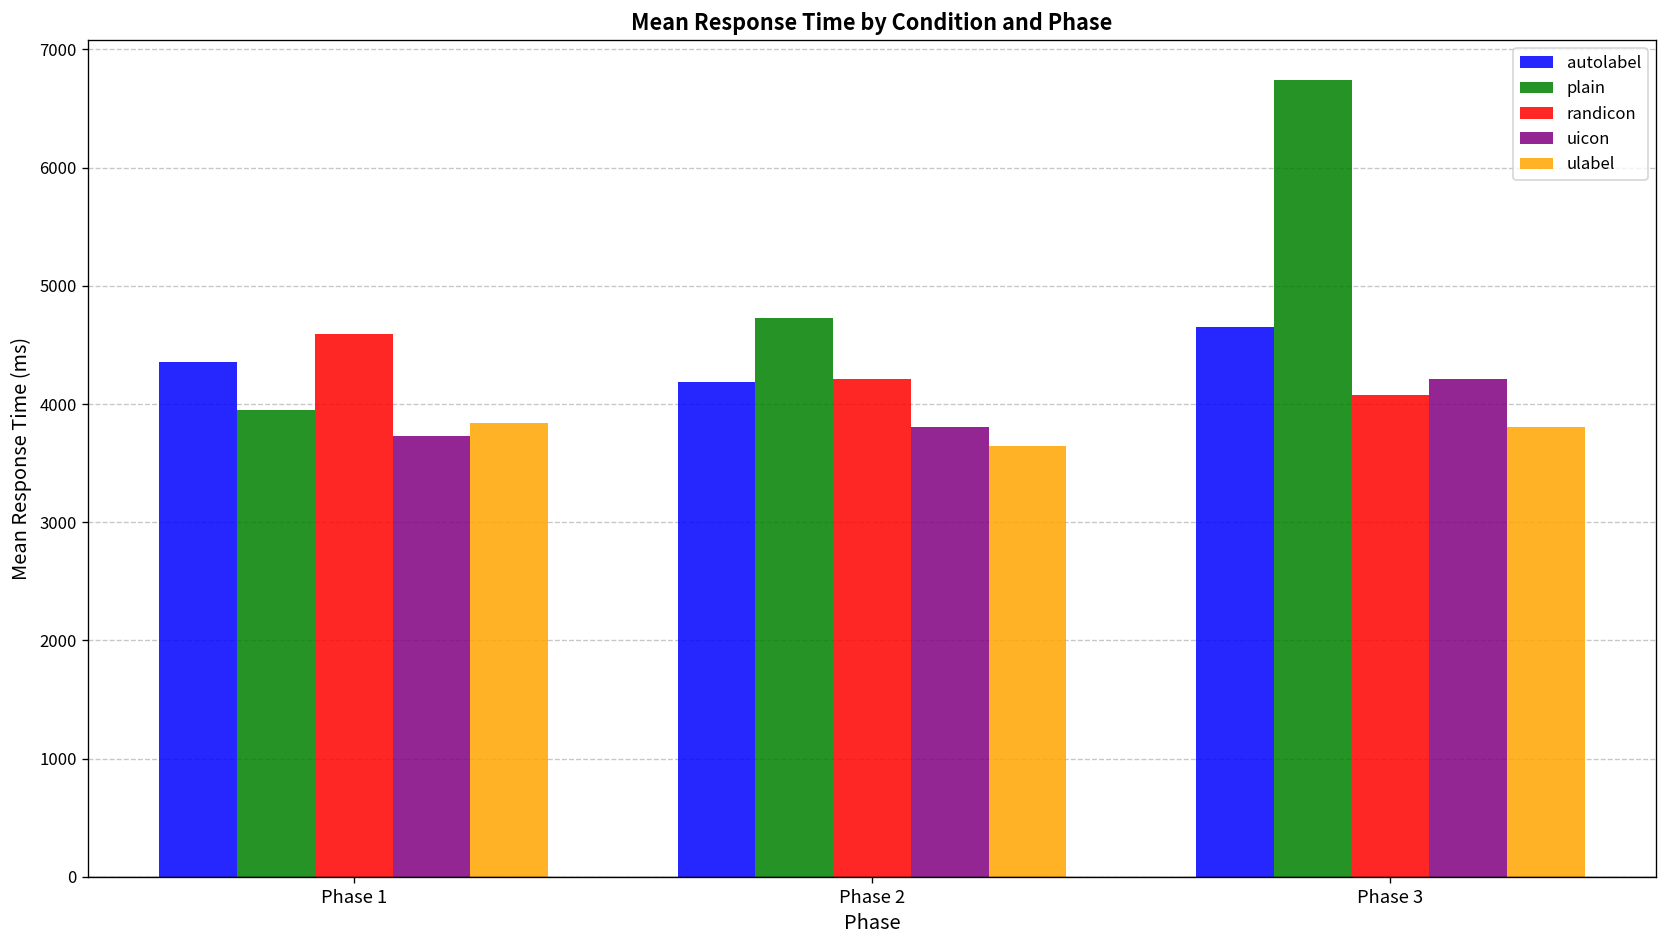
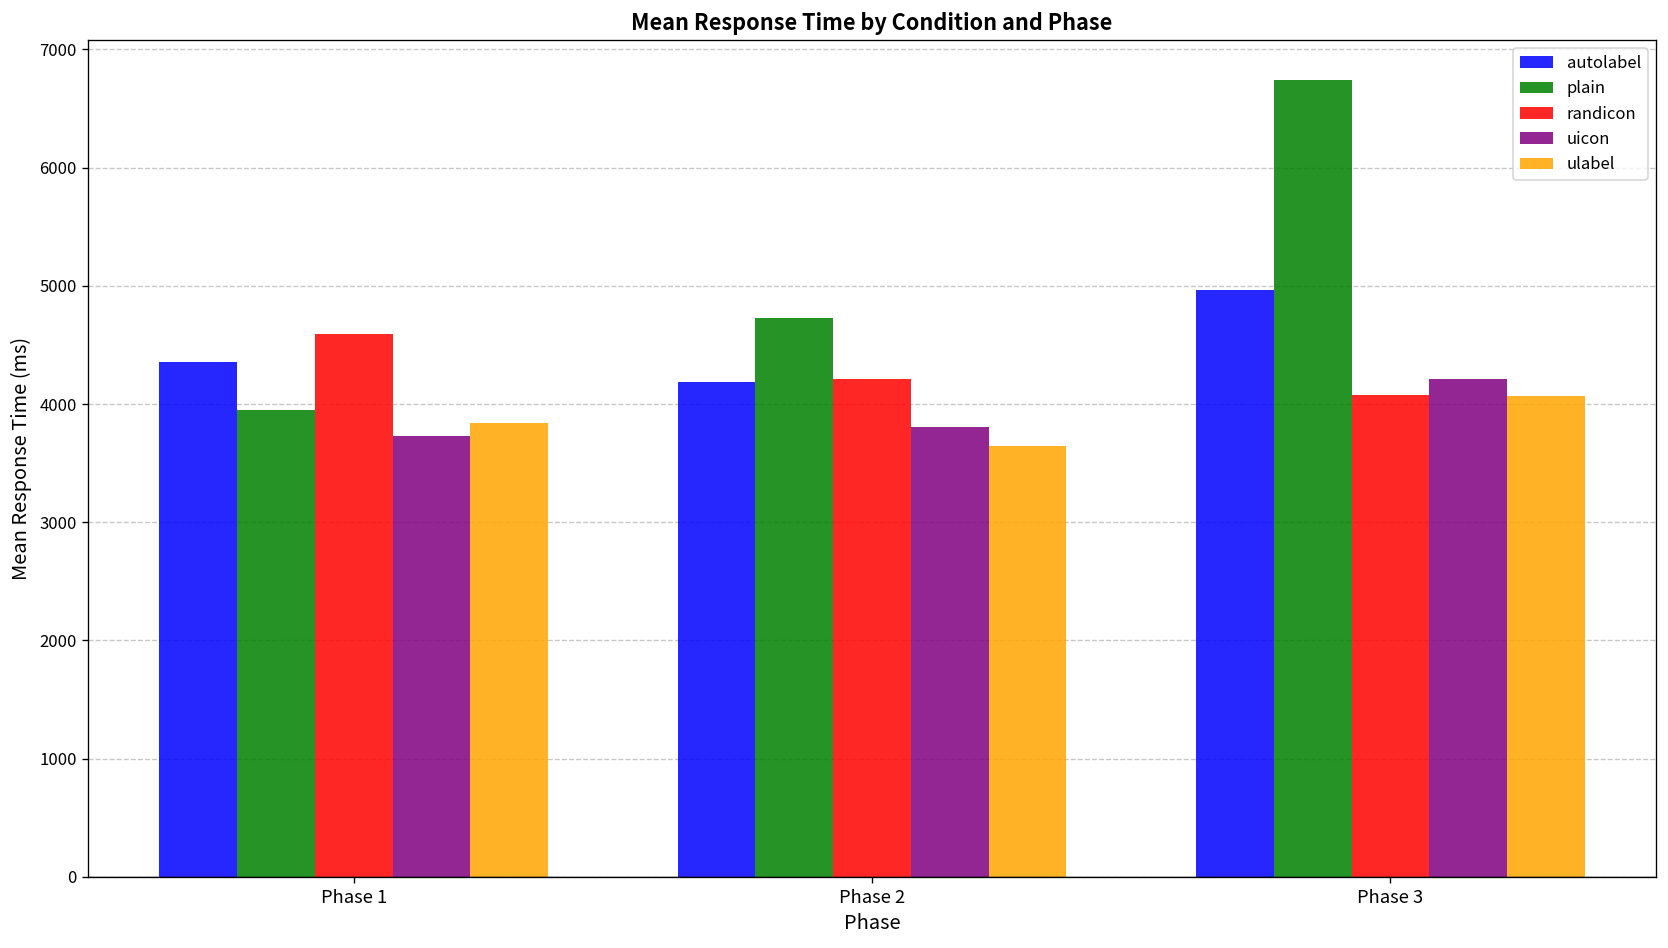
  {
    "autolabel": {
      "Phase 1": 4400,
      "Phase 2": 4200,
-     "Phase 3": 4700
+     "Phase 3": 5000
    },
    "plain": {
      "Phase 1": 4000,
      "Phase 2": 4700,
      "Phase 3": 6700
    },
    "randicon": {
      "Phase 1": 4600,
      "Phase 2": 4200,
      "Phase 3": 4100
    },
    "uicon": {
      "Phase 1": 3700,
      "Phase 2": 3800,
      "Phase 3": 4200
    },
    "ulabel": {
      "Phase 1": 3800,
      "Phase 2": 3600,
-     "Phase 3": 3800
+     "Phase 3": 4100
    }
  }
